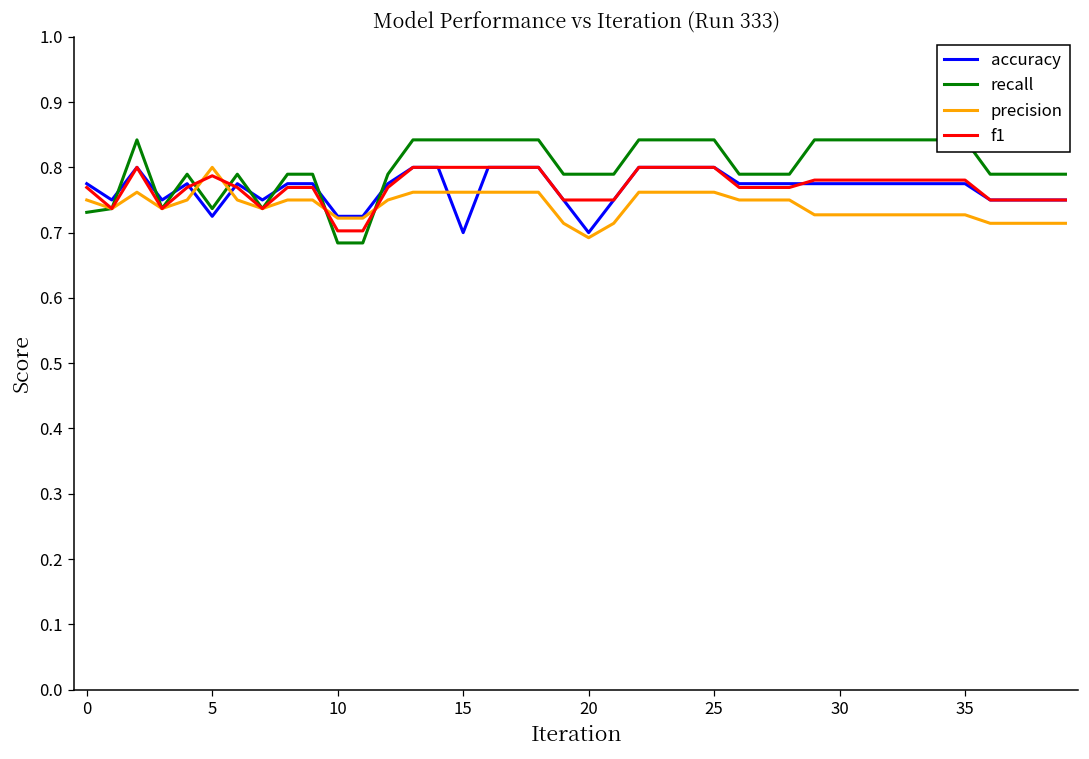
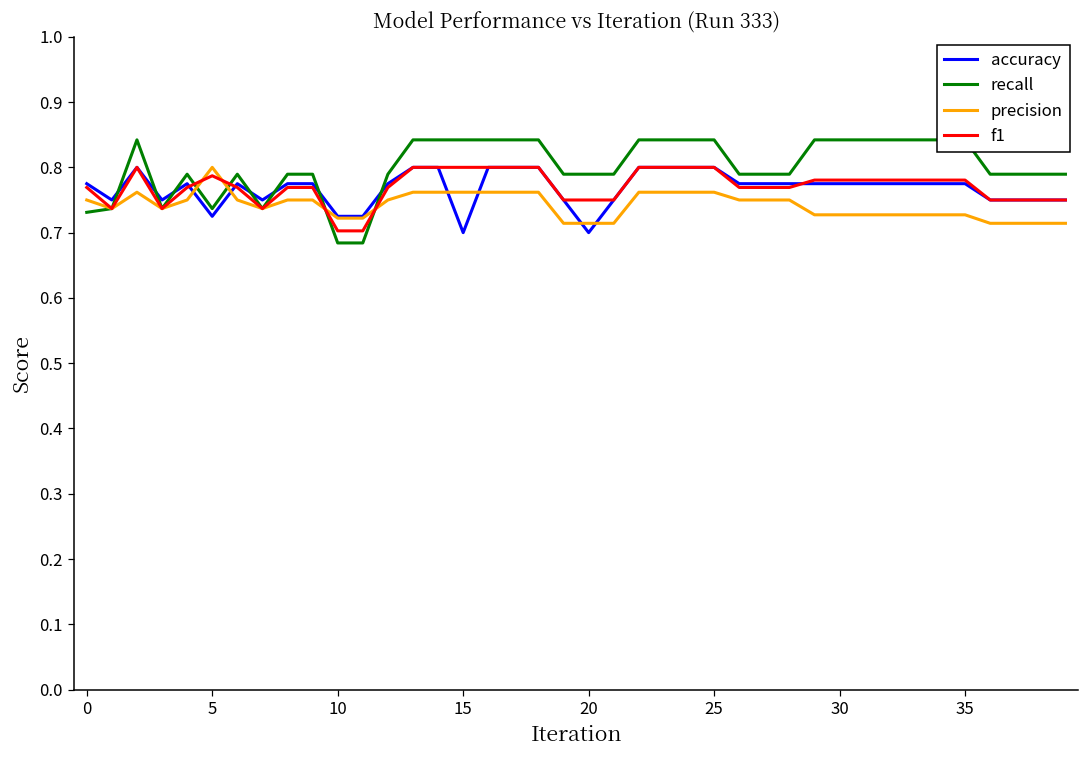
  {
    "accuracy": {
      "0": 0.78,
      "5": 0.73,
      "15": 0.70,
      "20": 0.70,
      "30": 0.78,
      "35": 0.78
    },
    "recall": {
      "0": 0.73,
      "5": 0.74,
      "10": 0.68,
      "15": 0.84,
      "20": 0.79,
      "25": 0.84,
      "30": 0.84
    },
    "precision": {
      "0": 0.75,
      "5": 0.80,
      "15": 0.76,
-     "20": 0.69,
+     "20": 0.71,
      "25": 0.76,
      "30": 0.73,
      "35": 0.73
    },
    "f1": {
      "0": 0.77,
      "5": 0.79,
      "10": 0.70,
      "15": 0.80,
      "20": 0.75,
      "30": 0.78,
      "35": 0.78
    }
  }
